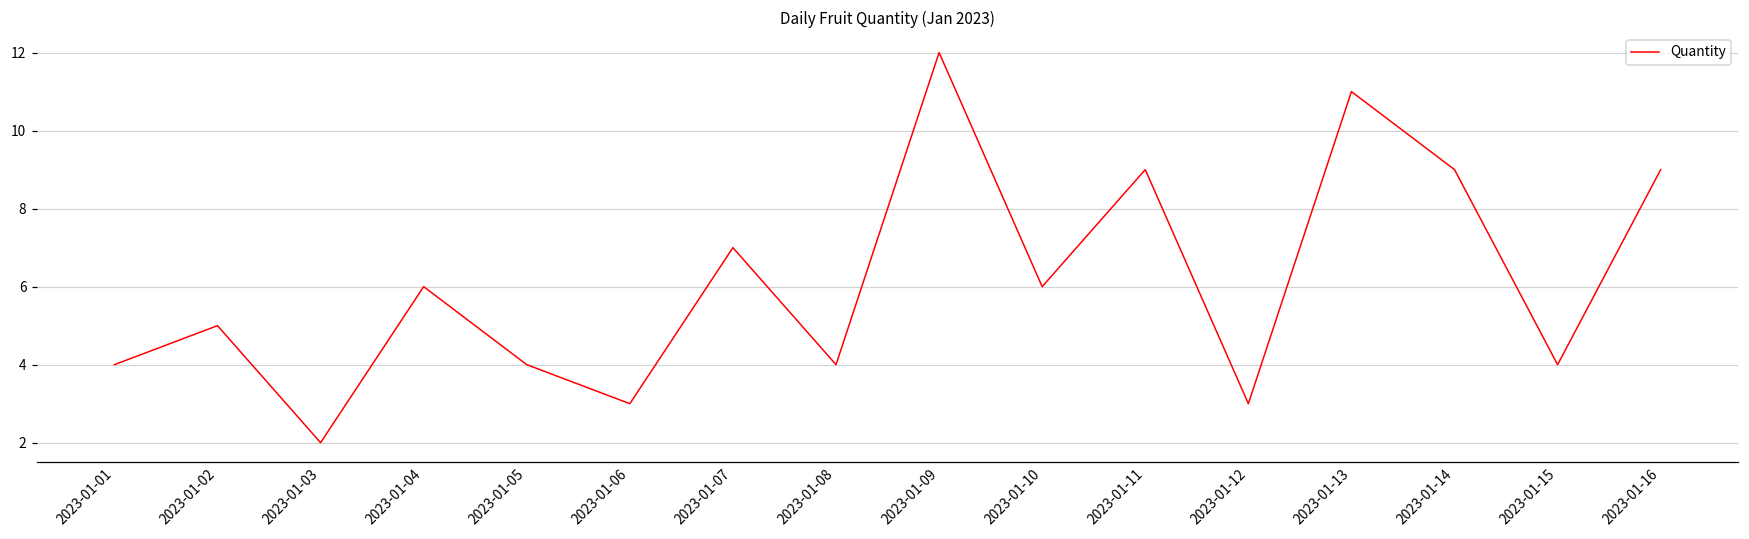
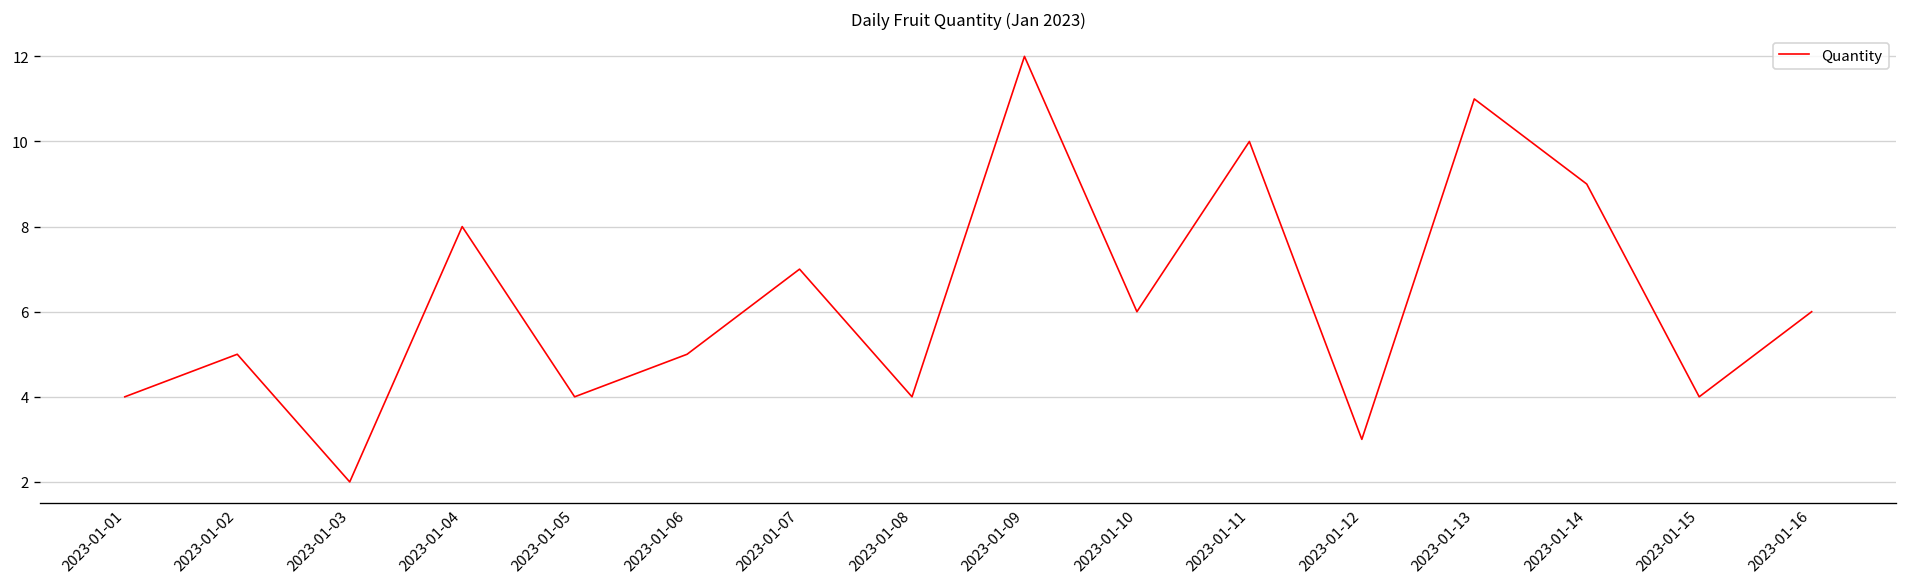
  {
    "2023-01-01": 4,
    "2023-01-02": 5,
    "2023-01-03": 2,
-   "2023-01-04": 6,
+   "2023-01-04": 8,
    "2023-01-05": 4,
-   "2023-01-06": 3,
+   "2023-01-06": 5,
    "2023-01-07": 7,
    "2023-01-08": 4,
    "2023-01-09": 12,
    "2023-01-10": 6,
-   "2023-01-11": 9,
+   "2023-01-11": 10,
    "2023-01-12": 3,
    "2023-01-13": 11,
    "2023-01-14": 9,
    "2023-01-15": 4,
-   "2023-01-16": 9
+   "2023-01-16": 6
  }
